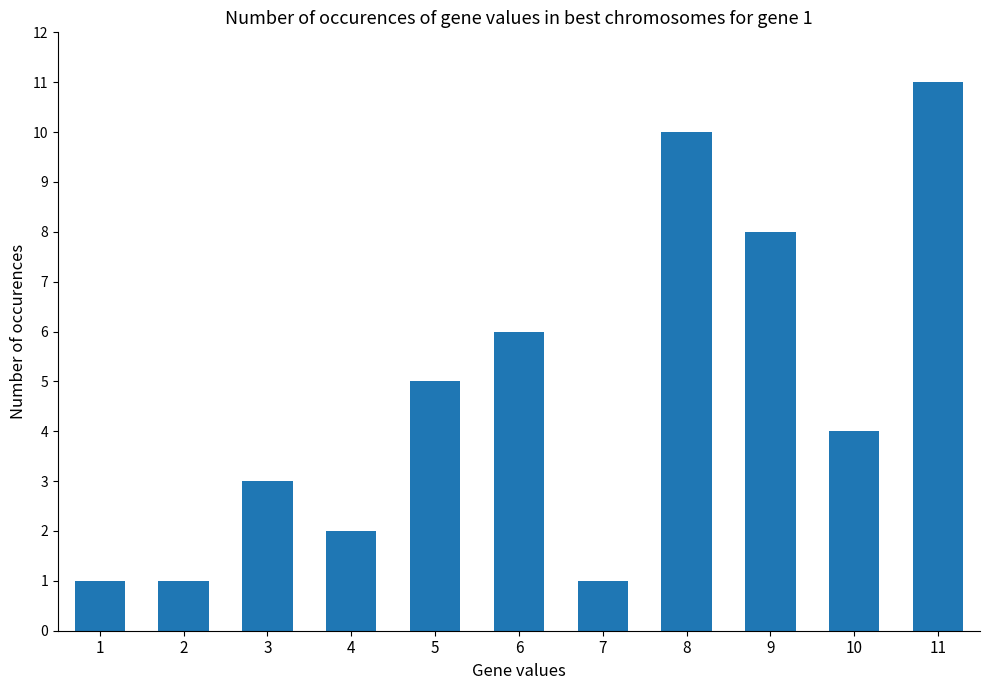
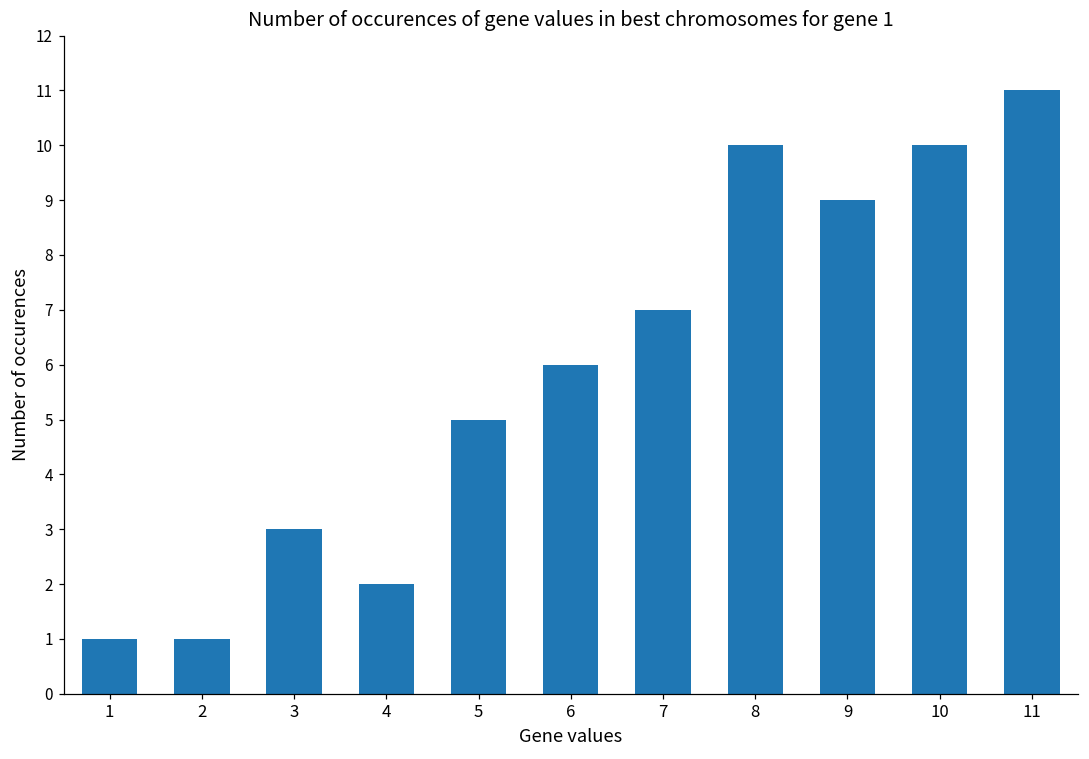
  {
    "1": 1,
    "2": 1,
    "3": 3,
    "4": 2,
    "5": 5,
    "6": 6,
-   "7": 1,
+   "7": 7,
    "8": 10,
-   "9": 8,
-   "10": 4,
+   "9": 9,
+   "10": 10,
    "11": 11
  }
